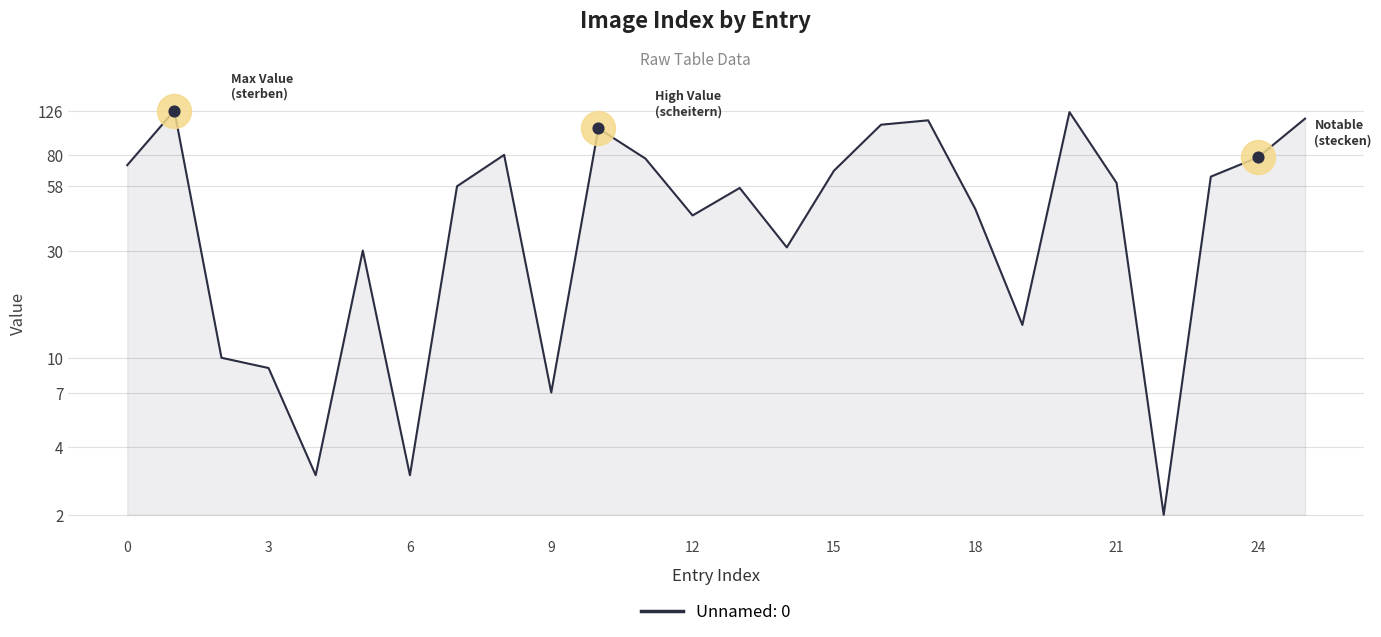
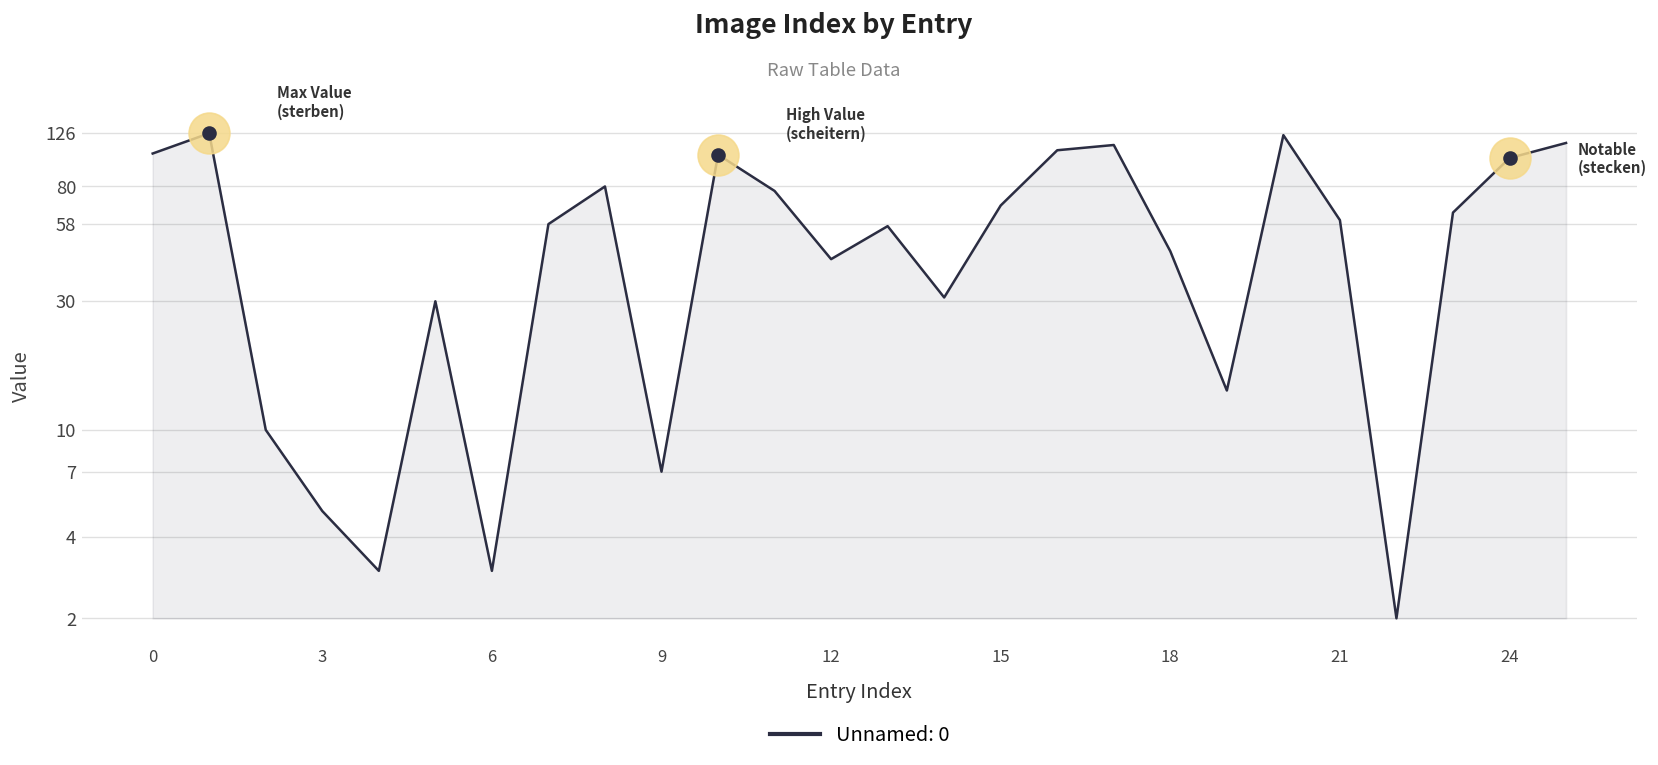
  {
    "Unnamed: 0": {
-     "0": 72,
-     "3": 9,
+     "0": 110,
+     "3": 5,
      "6": 3,
      "9": 7,
      "12": 43,
      "15": 68,
      "18": 46,
      "21": 60,
-     "24": 78
+     "24": 100
    }
  }
